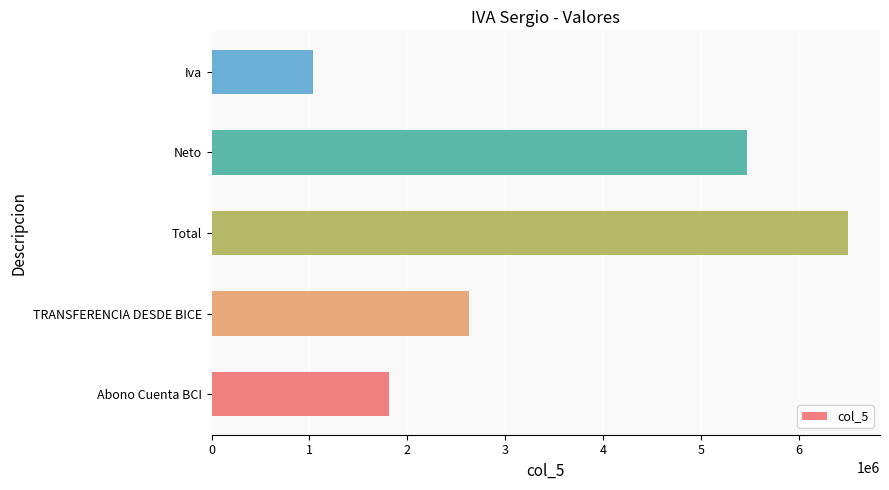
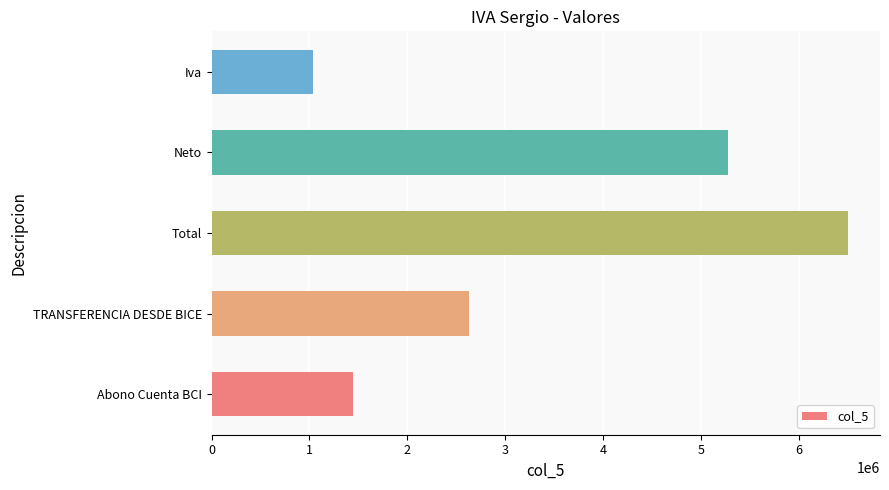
  {
    "Iva": 1000000,
-   "Neto": 5500000,
+   "Neto": 5300000,
    "Total": 6500000,
    "TRANSFERENCIA DESDE BICE": 2600000,
-   "Abono Cuenta BCI": 1800000
+   "Abono Cuenta BCI": 1400000
  }
